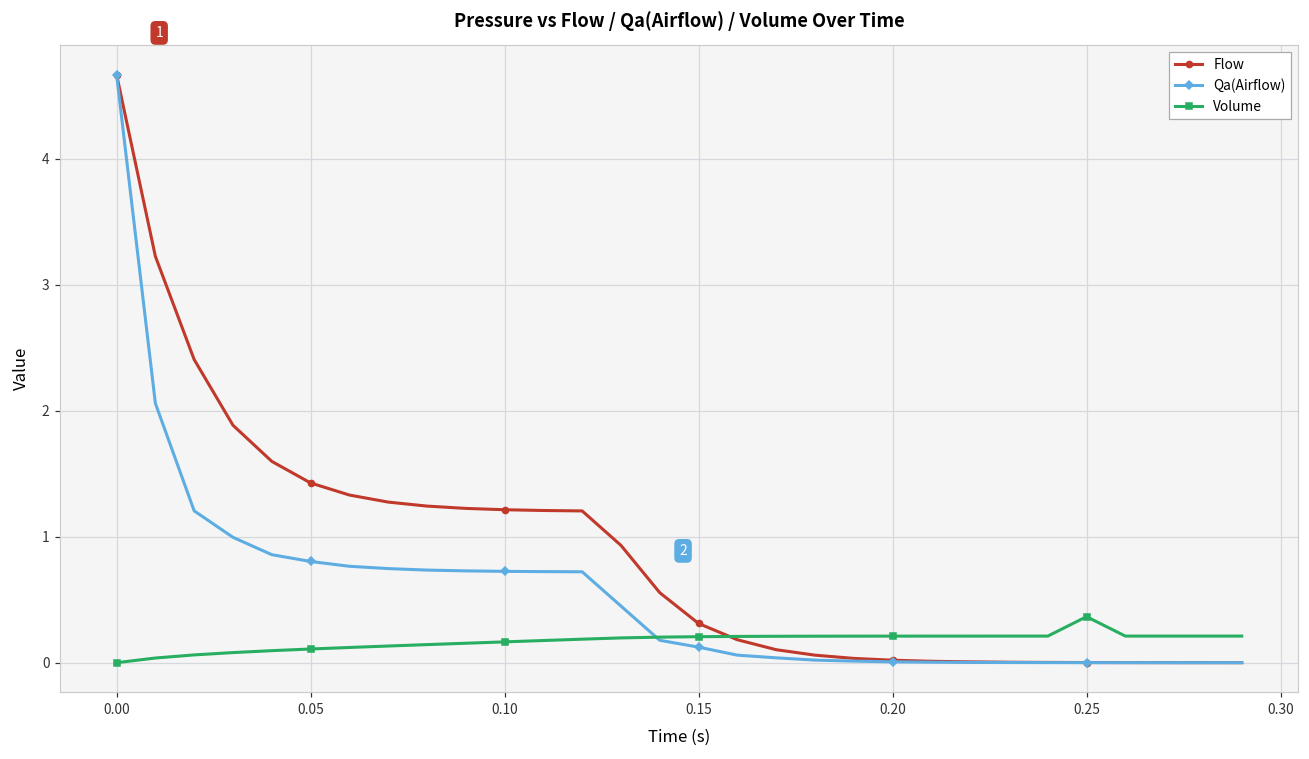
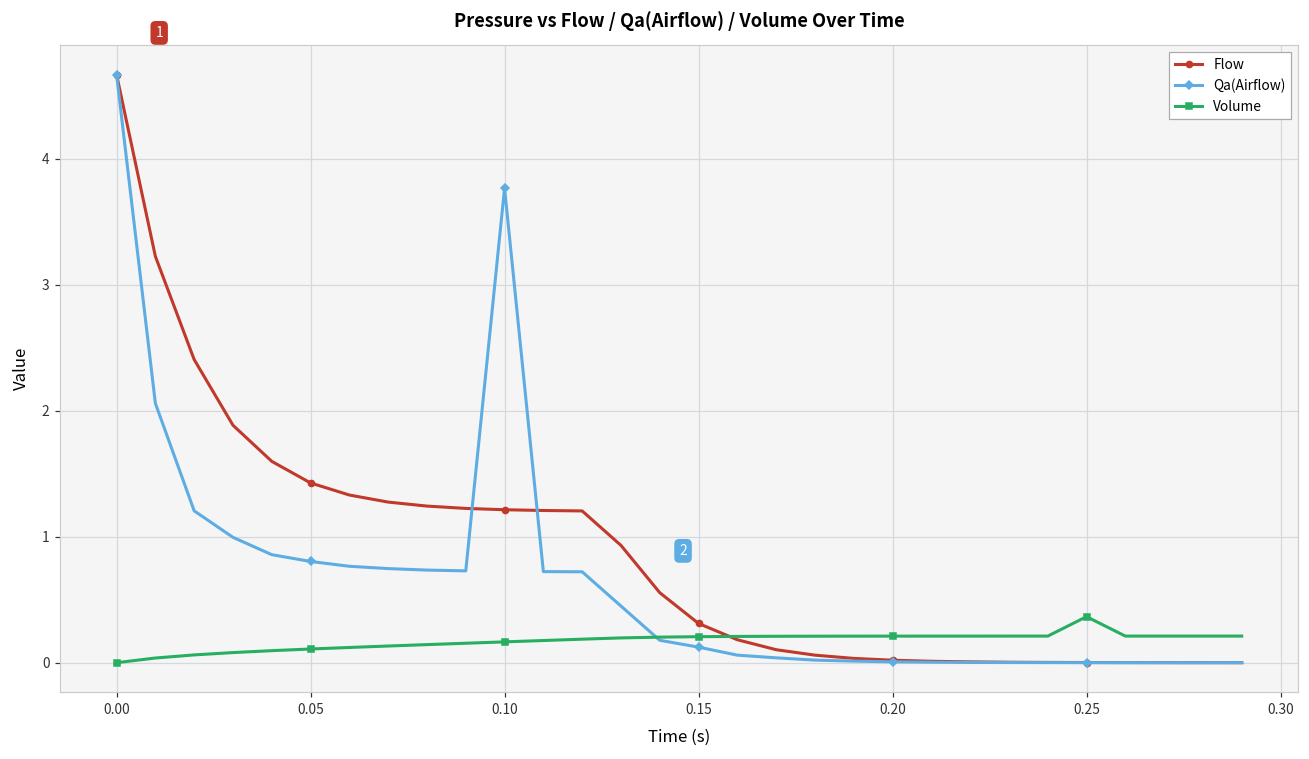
  {
    "Flow": {
      "0.05": 1.43,
      "0.10": 1.21,
      "0.15": 0.31
    },
    "Qa(Airflow)": {
      "0.05": 0.80,
-     "0.10": 0.72,
+     "0.10": 3.77,
      "0.15": 0.12
    },
    "Volume": {
      "0.00": 0.00,
      "0.05": 0.11,
      "0.10": 0.17,
      "0.15": 0.21,
      "0.20": 0.21,
      "0.25": 0.37
    }
  }
